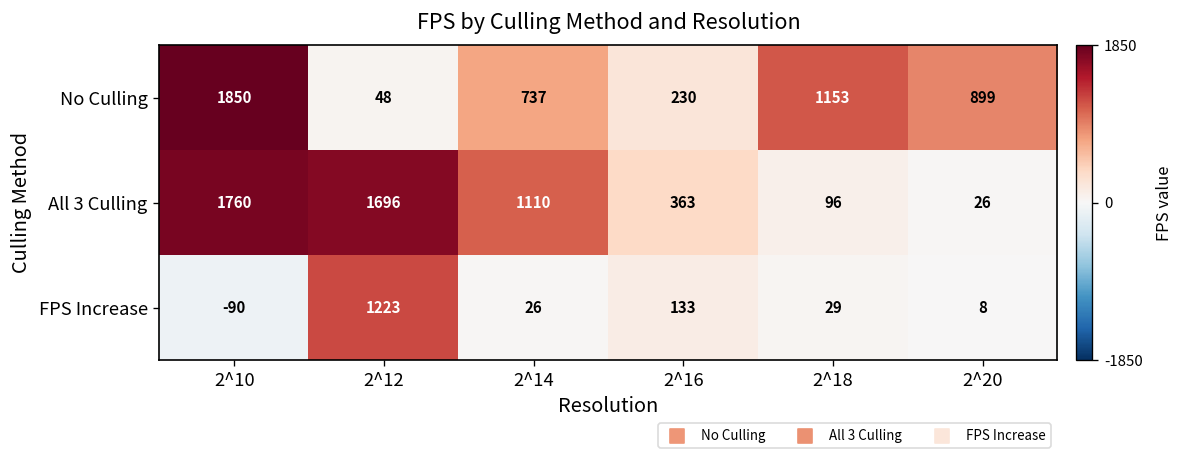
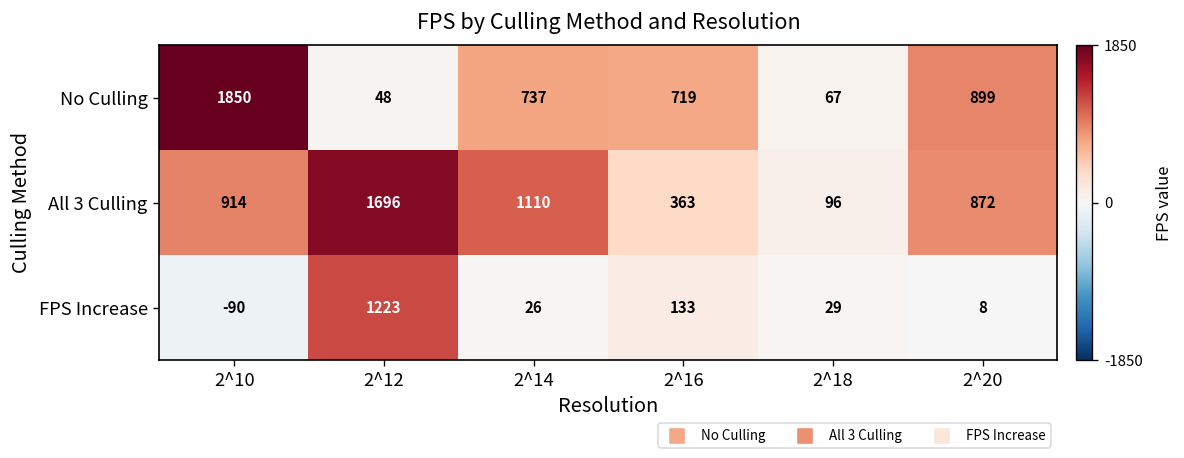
  {
    "No Culling": {
      "2^10": 1850,
      "2^12": 48,
      "2^14": 737,
-     "2^16": 230,
-     "2^18": 1153,
+     "2^16": 719,
+     "2^18": 67,
      "2^20": 899
    },
    "All 3 Culling": {
-     "2^10": 1760,
+     "2^10": 914,
      "2^12": 1696,
      "2^14": 1110,
      "2^16": 363,
      "2^18": 96,
-     "2^20": 26
+     "2^20": 872
    },
    "FPS Increase": {
      "2^10": -90,
      "2^12": 1223,
      "2^14": 26,
      "2^16": 133,
      "2^18": 29,
      "2^20": 8
    }
  }
